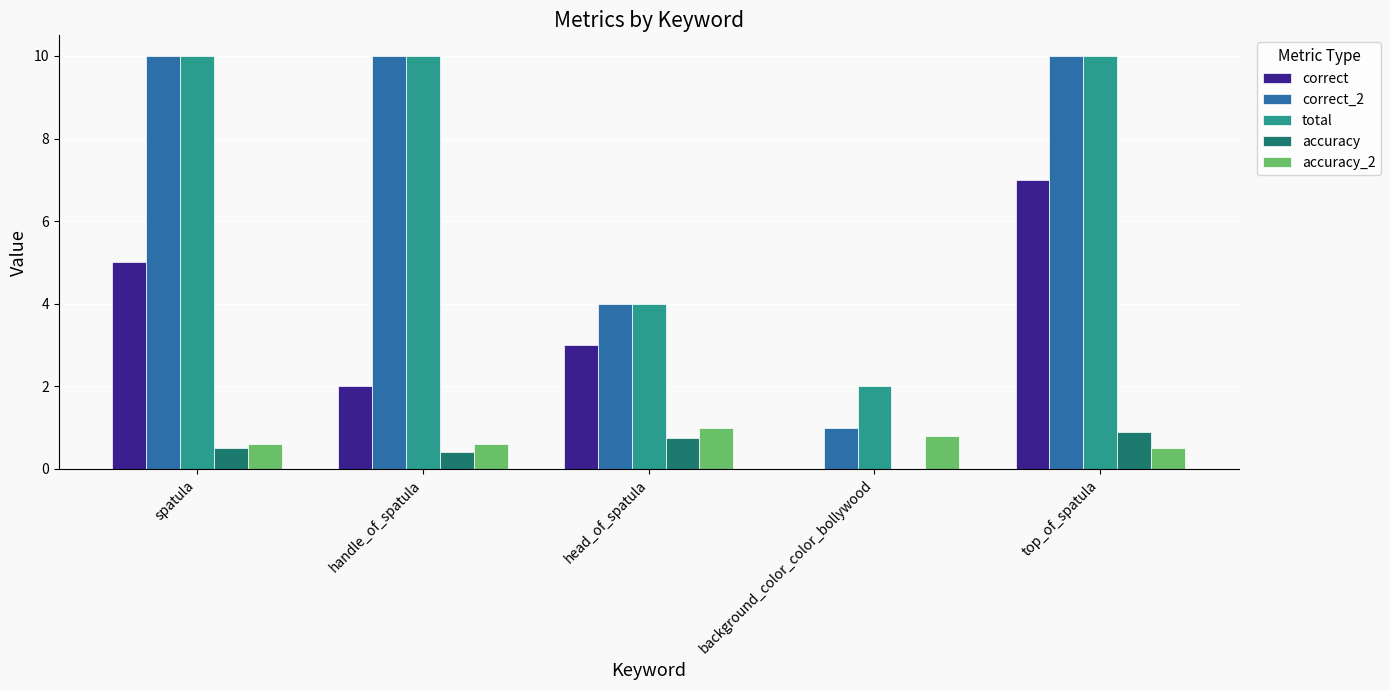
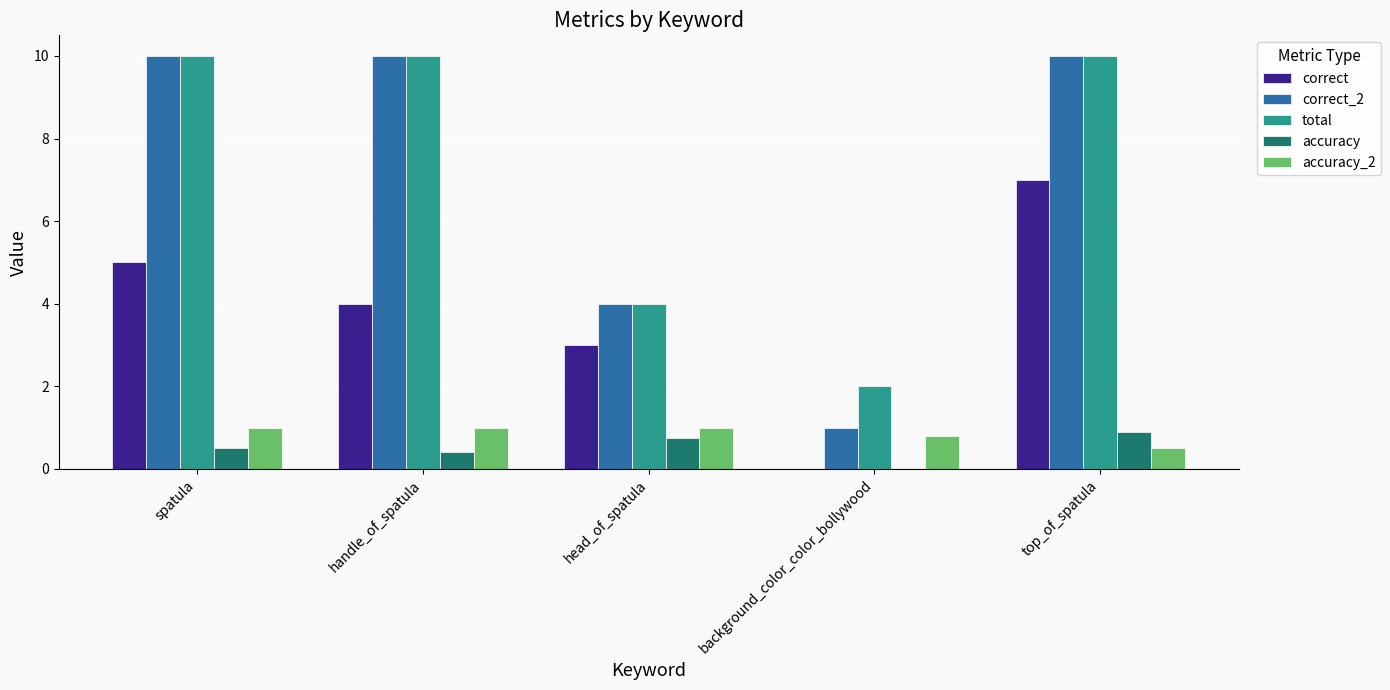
  {
    "correct": {
      "spatula": 5,
-     "handle_of_spatula": 2,
+     "handle_of_spatula": 4,
      "head_of_spatula": 3,
      "background_color_color_bollywood": 0,
      "top_of_spatula": 7
    },
    "accuracy_2": {
-     "spatula": 0.6,
-     "handle_of_spatula": 0.6,
+     "spatula": 1.0,
+     "handle_of_spatula": 1.0,
      "head_of_spatula": 1.0,
      "background_color_color_bollywood": 0.8,
      "top_of_spatula": 0.5
    }
  }
